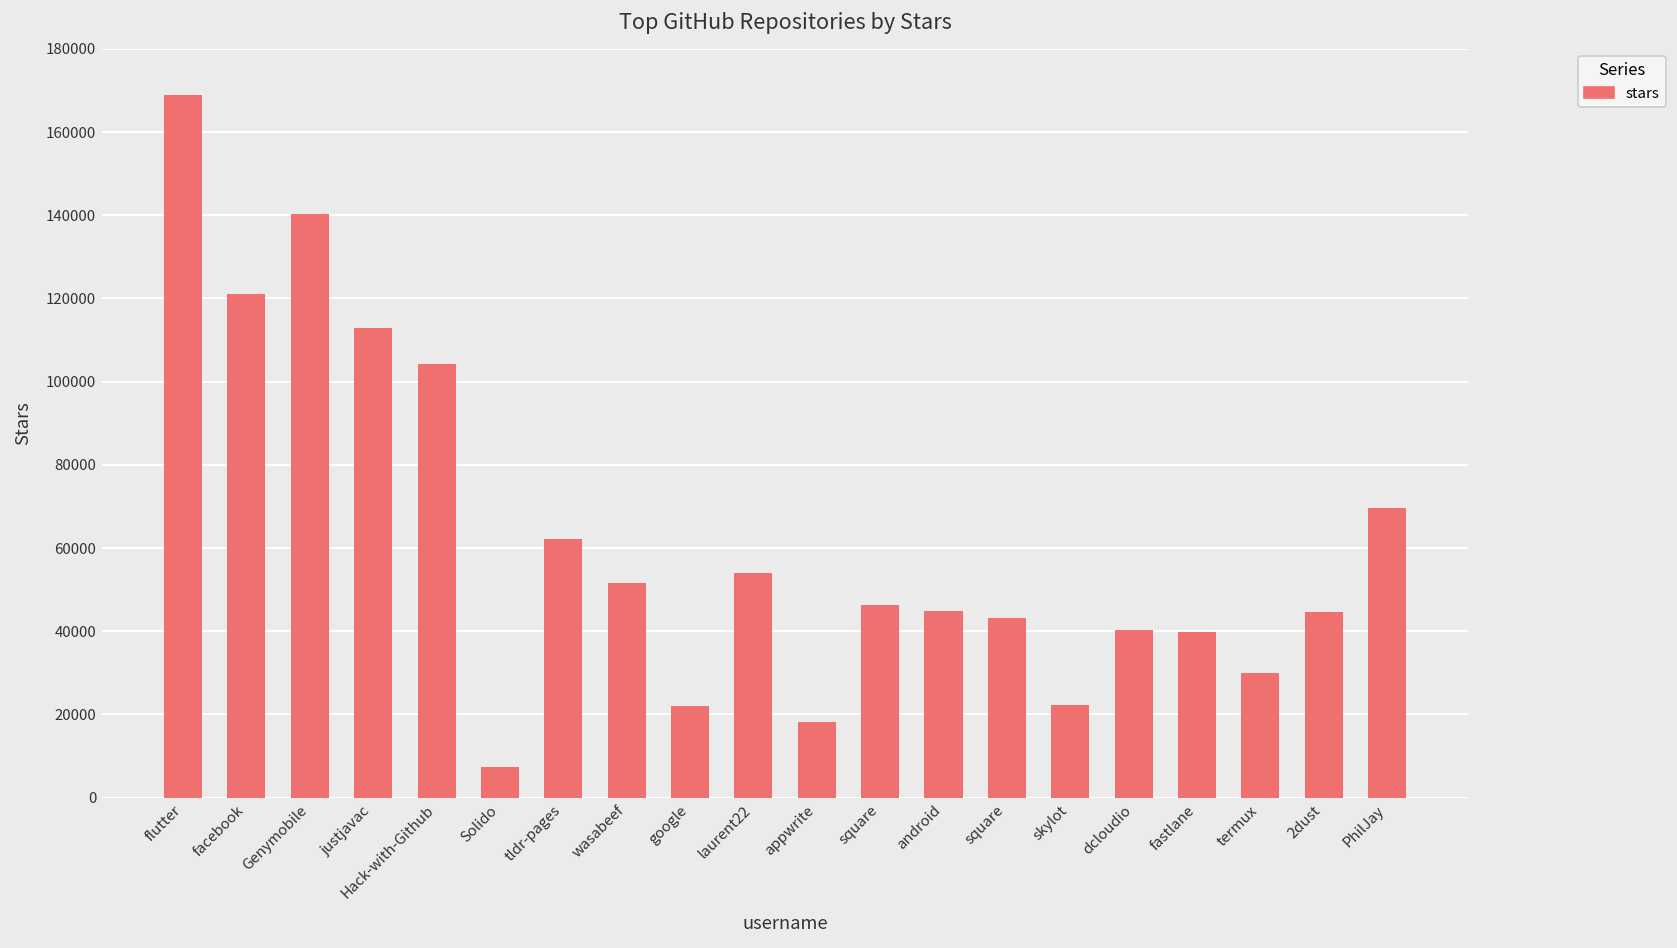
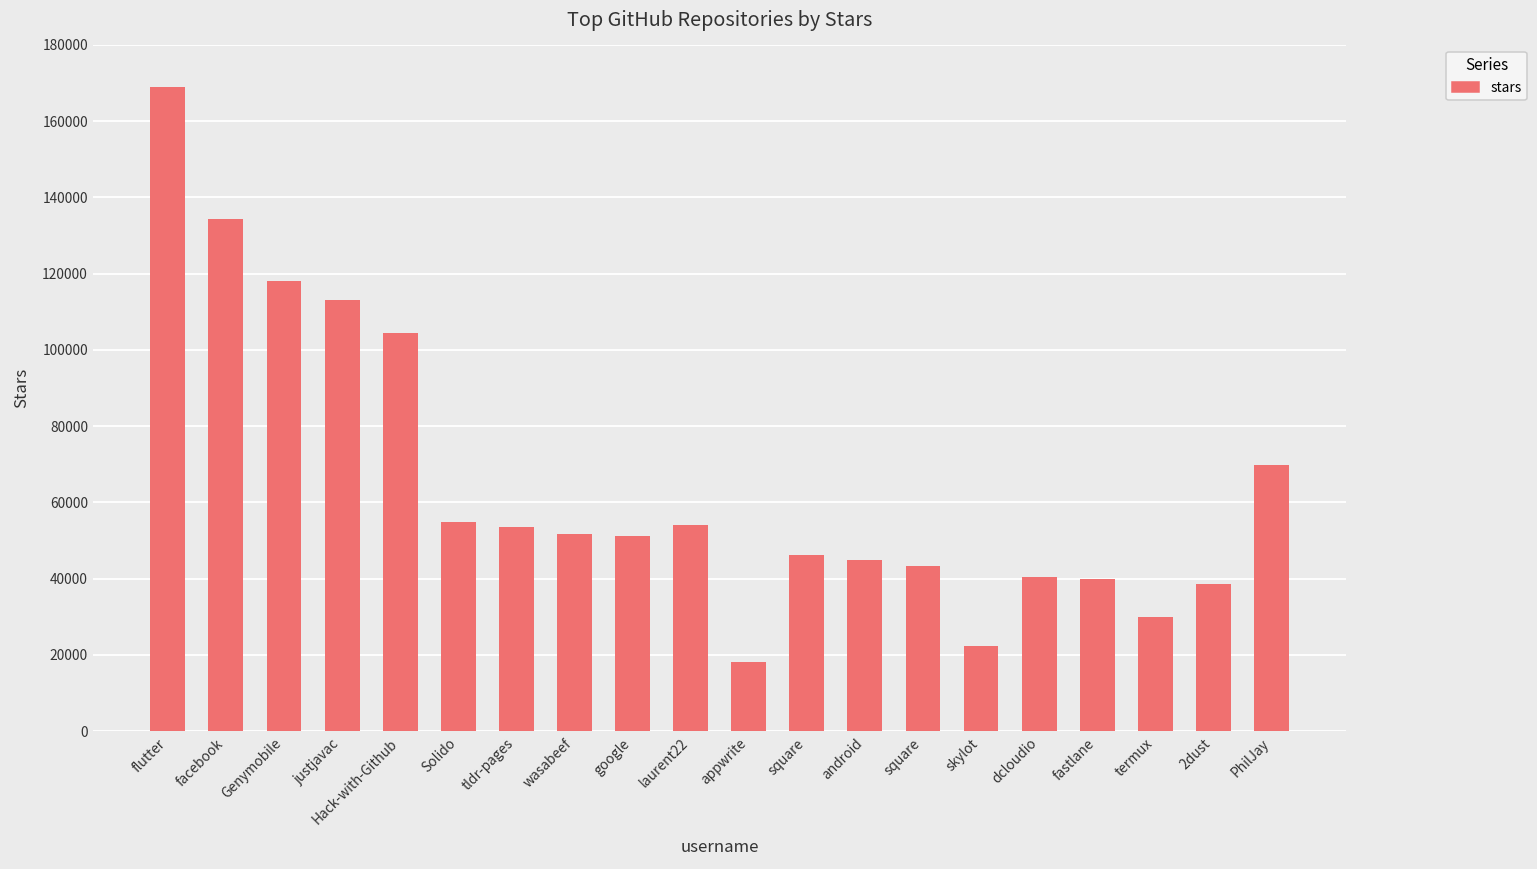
  {
    "flutter": 169000,
-   "facebook": 121000,
-   "Genymobile": 140000,
+   "facebook": 134000,
+   "Genymobile": 118000,
    "justjavac": 113000,
    "Hack-with-Github": 104000,
-   "Solido": 7000,
-   "tldr-pages": 62000,
+   "Solido": 55000,
+   "tldr-pages": 54000,
    "wasabeef": 52000,
-   "google": 22000,
+   "google": 51000,
    "laurent22": 54000,
    "appwrite": 18000,
    "android": 45000,
    "skylot": 22000,
    "dcloudio": 40000,
    "fastlane": 40000,
    "termux": 30000,
-   "2dust": 45000,
+   "2dust": 39000,
    "PhilJay": 70000
  }
